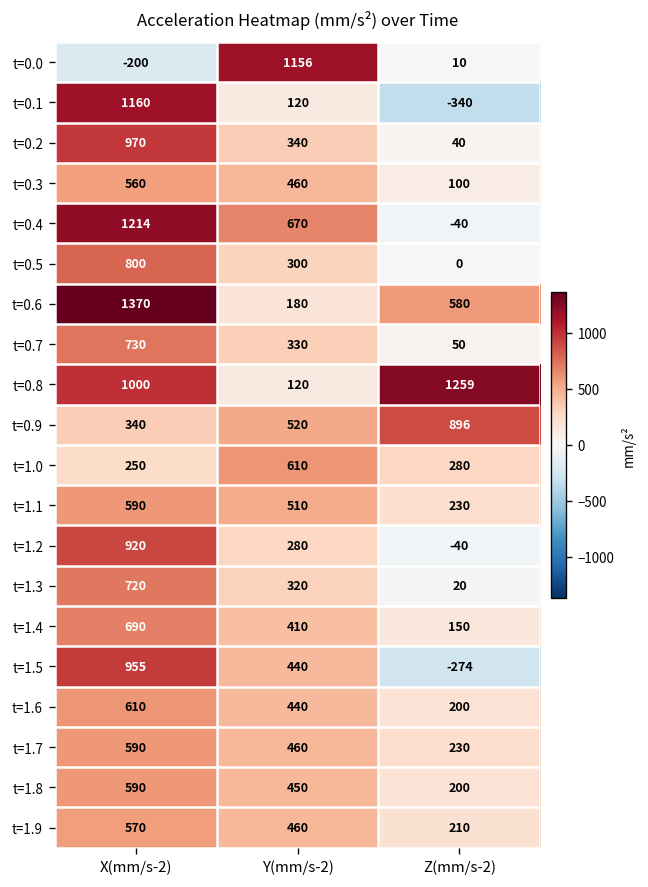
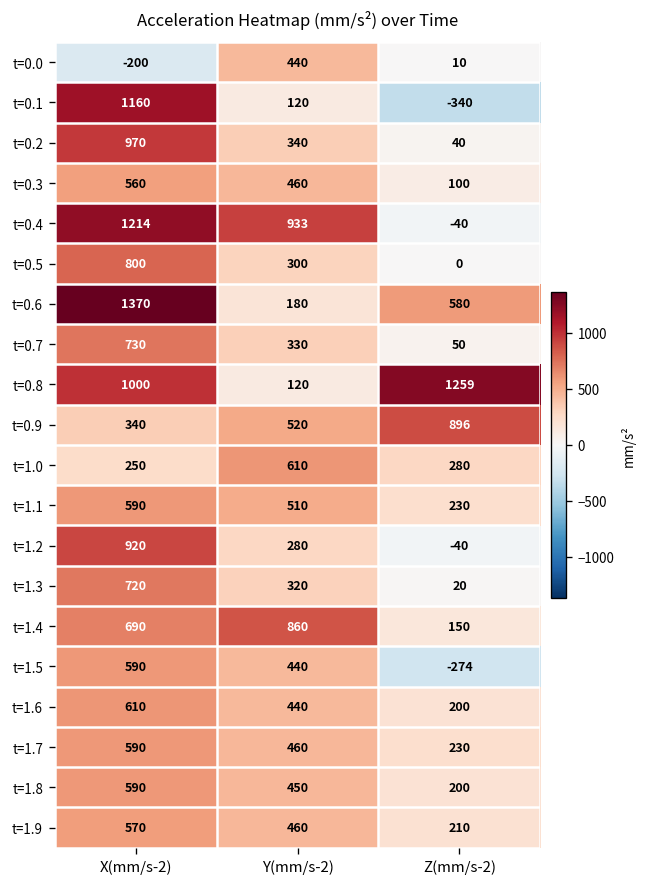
  {
    "t=0.0": {
      "X(mm/s-2)": -200,
-     "Y(mm/s-2)": 1156,
+     "Y(mm/s-2)": 440,
      "Z(mm/s-2)": 10
    },
    "t=0.1": {
      "X(mm/s-2)": 1160,
      "Y(mm/s-2)": 120,
      "Z(mm/s-2)": -340
    },
    "t=0.2": {
      "X(mm/s-2)": 970,
      "Y(mm/s-2)": 340,
      "Z(mm/s-2)": 40
    },
    "t=0.3": {
      "X(mm/s-2)": 560,
      "Y(mm/s-2)": 460,
      "Z(mm/s-2)": 100
    },
    "t=0.4": {
      "X(mm/s-2)": 1214,
-     "Y(mm/s-2)": 670,
+     "Y(mm/s-2)": 933,
      "Z(mm/s-2)": -40
    },
    "t=0.5": {
      "X(mm/s-2)": 800,
      "Y(mm/s-2)": 300,
      "Z(mm/s-2)": 0
    },
    "t=0.6": {
      "X(mm/s-2)": 1370,
      "Y(mm/s-2)": 180,
      "Z(mm/s-2)": 580
    },
    "t=0.7": {
      "X(mm/s-2)": 730,
      "Y(mm/s-2)": 330,
      "Z(mm/s-2)": 50
    },
    "t=0.8": {
      "X(mm/s-2)": 1000,
      "Y(mm/s-2)": 120,
      "Z(mm/s-2)": 1259
    },
    "t=0.9": {
      "X(mm/s-2)": 340,
      "Y(mm/s-2)": 520,
      "Z(mm/s-2)": 896
    },
    "t=1.0": {
      "X(mm/s-2)": 250,
      "Y(mm/s-2)": 610,
      "Z(mm/s-2)": 280
    },
    "t=1.1": {
      "X(mm/s-2)": 590,
      "Y(mm/s-2)": 510,
      "Z(mm/s-2)": 230
    },
    "t=1.2": {
      "X(mm/s-2)": 920,
      "Y(mm/s-2)": 280,
      "Z(mm/s-2)": -40
    },
    "t=1.3": {
      "X(mm/s-2)": 720,
      "Y(mm/s-2)": 320,
      "Z(mm/s-2)": 20
    },
    "t=1.4": {
      "X(mm/s-2)": 690,
-     "Y(mm/s-2)": 410,
+     "Y(mm/s-2)": 860,
      "Z(mm/s-2)": 150
    },
    "t=1.5": {
-     "X(mm/s-2)": 955,
+     "X(mm/s-2)": 590,
      "Y(mm/s-2)": 440,
      "Z(mm/s-2)": -274
    },
    "t=1.6": {
      "X(mm/s-2)": 610,
      "Y(mm/s-2)": 440,
      "Z(mm/s-2)": 200
    },
    "t=1.7": {
      "X(mm/s-2)": 590,
      "Y(mm/s-2)": 460,
      "Z(mm/s-2)": 230
    },
    "t=1.8": {
      "X(mm/s-2)": 590,
      "Y(mm/s-2)": 450,
      "Z(mm/s-2)": 200
    },
    "t=1.9": {
      "X(mm/s-2)": 570,
      "Y(mm/s-2)": 460,
      "Z(mm/s-2)": 210
    }
  }
